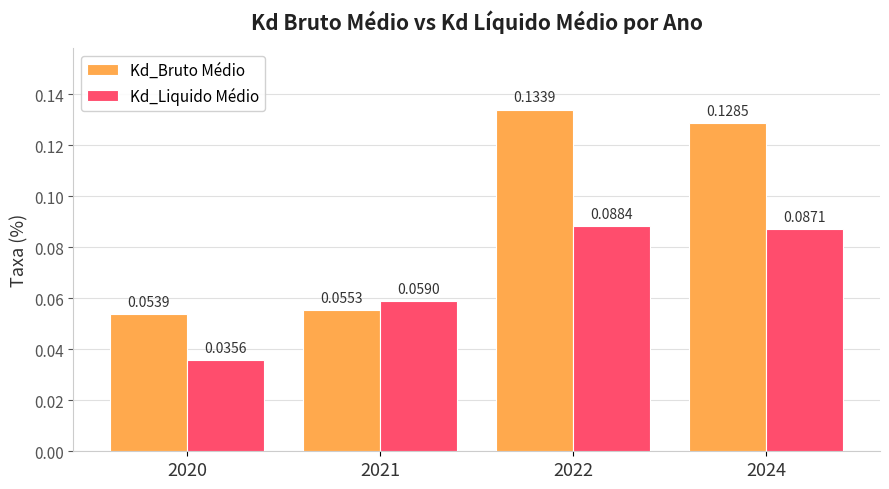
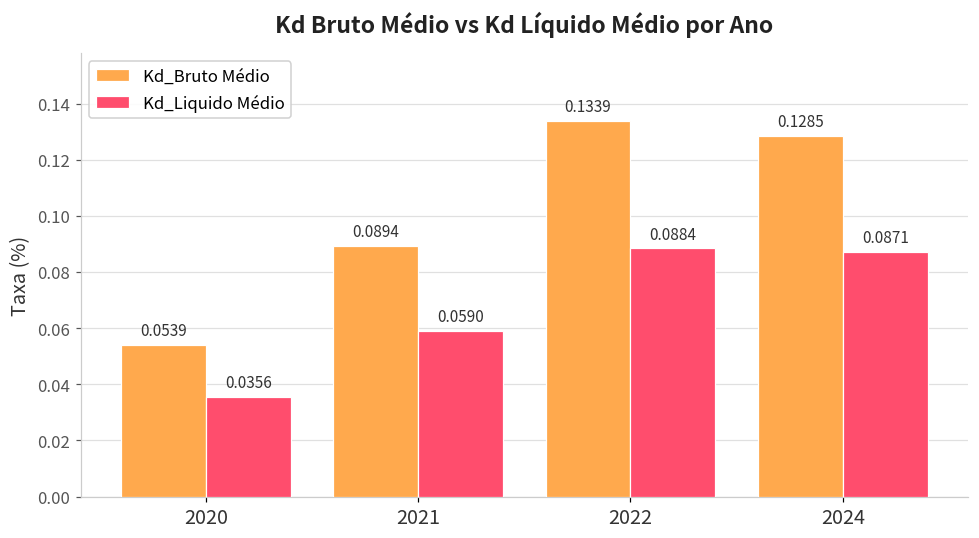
  {
    "Kd_Bruto Médio": {
      "2020": 0.0539,
-     "2021": 0.0553,
+     "2021": 0.0894,
      "2022": 0.1339,
      "2024": 0.1285
    },
    "Kd_Liquido Médio": {
      "2020": 0.0356,
      "2021": 0.0590,
      "2022": 0.0884,
      "2024": 0.0871
    }
  }
